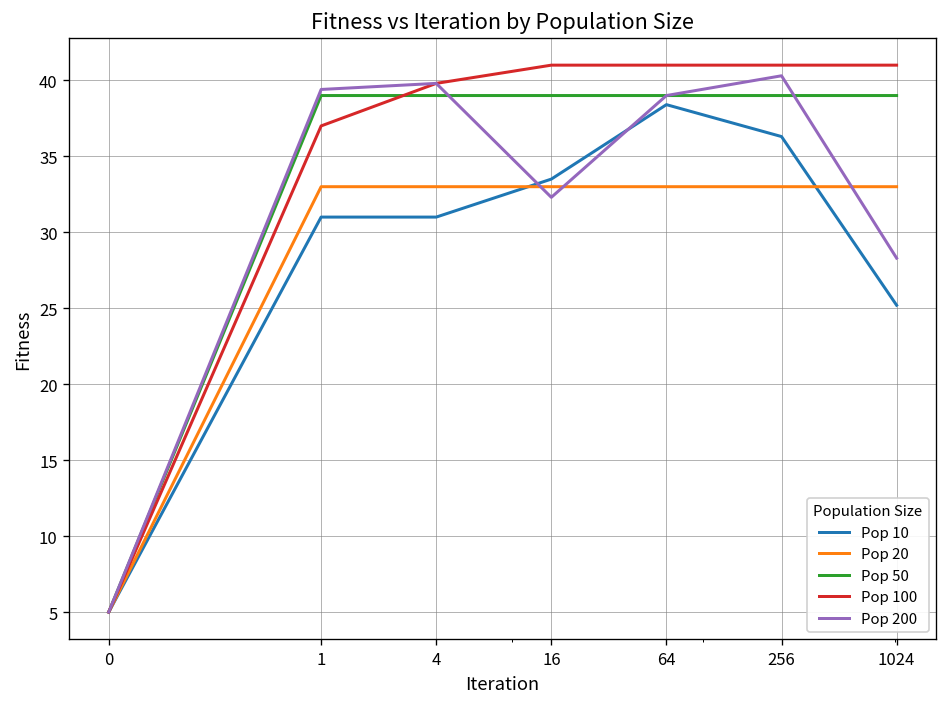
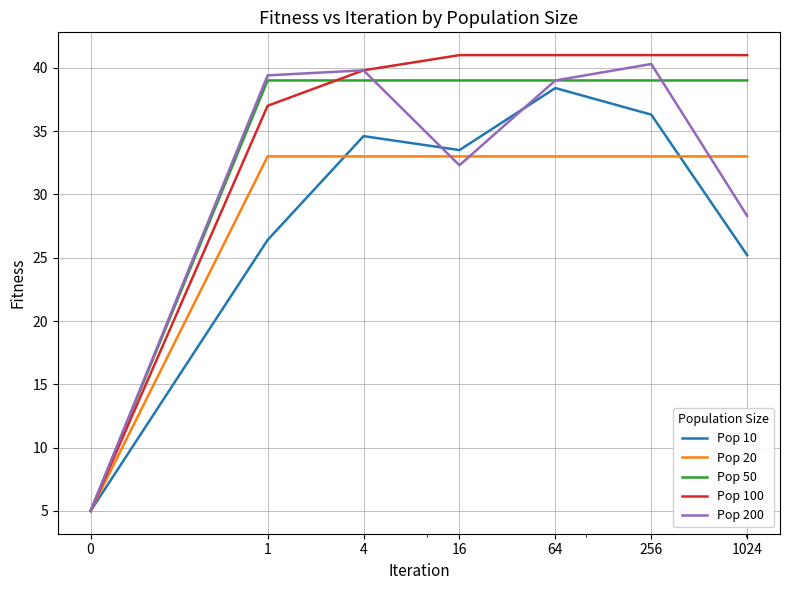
  {
    "Pop 10": {
-     "1": 31.0,
-     "4": 31.0,
+     "1": 26.4,
+     "4": 34.6,
      "16": 33.5,
      "64": 38.4,
      "256": 36.3,
      "1024": 25.2
    },
    "Pop 20": {
      "1": 33.0,
      "4": 33.0,
      "16": 33.0,
      "64": 33.0,
      "256": 33.0,
      "1024": 33.0
    },
    "Pop 50": {
      "1": 39.0,
      "4": 39.0,
      "16": 39.0,
      "256": 39.0,
      "1024": 39.0
    },
    "Pop 100": {
      "1": 37.0,
      "16": 41.0,
      "64": 41.0,
      "256": 41.0,
      "1024": 41.0
    },
    "Pop 200": {
      "1": 39.4,
      "16": 32.3,
      "256": 40.3,
      "1024": 28.3
    }
  }
